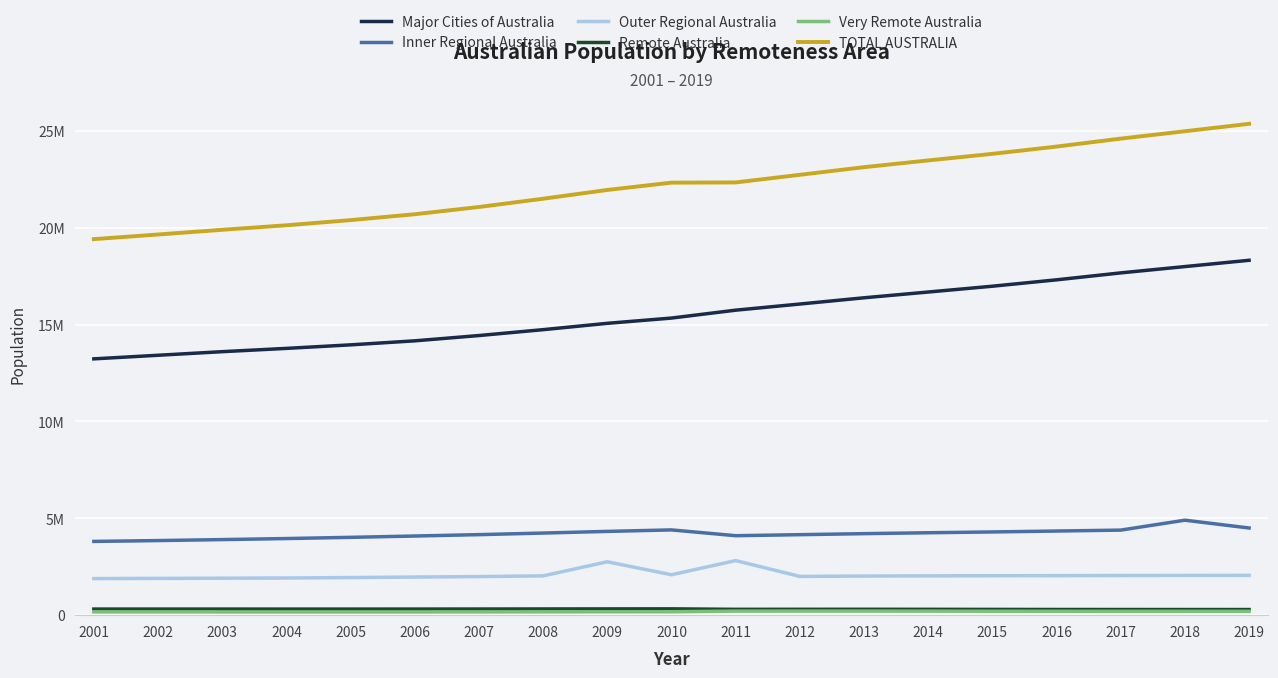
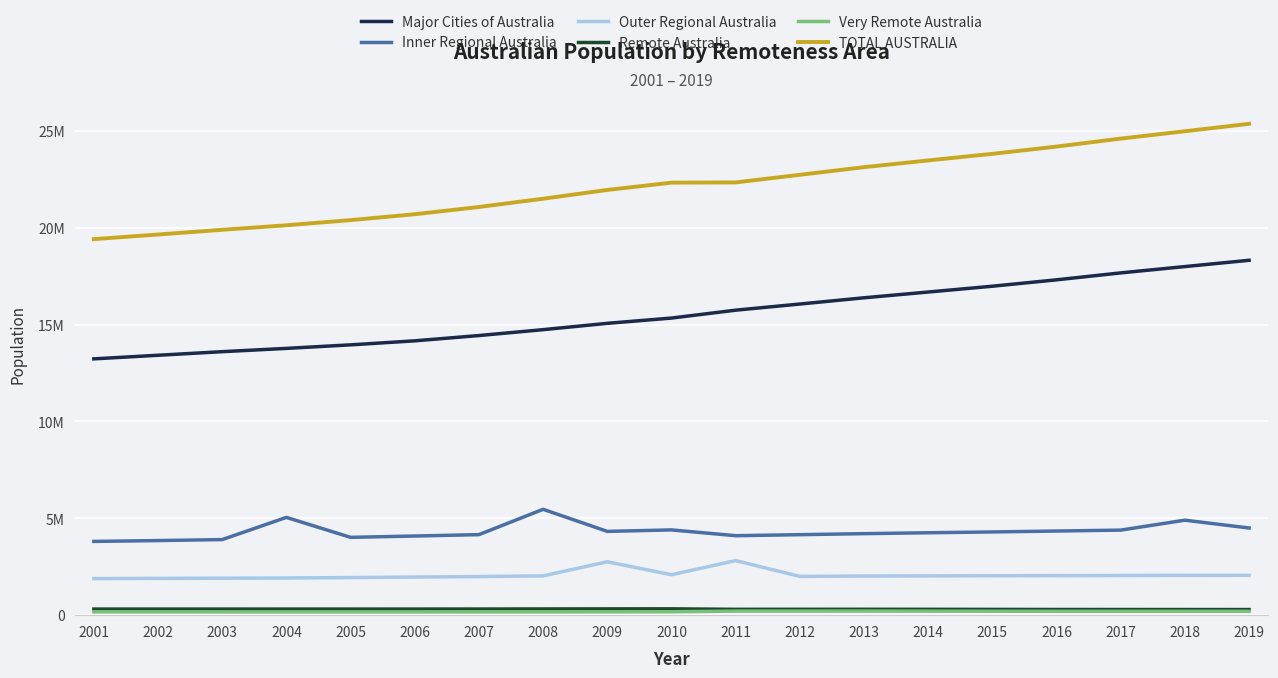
  {
    "Inner Regional Australia": {
      "2001": 3800000,
      "2002": 3900000,
      "2003": 3900000,
-     "2004": 4000000,
+     "2004": 5000000,
      "2005": 4000000,
      "2006": 4100000,
      "2007": 4200000,
-     "2008": 4200000,
+     "2008": 5500000,
      "2009": 4300000,
      "2010": 4400000,
      "2011": 4100000,
      "2012": 4200000,
      "2013": 4200000,
      "2014": 4300000,
      "2015": 4300000,
      "2016": 4300000,
      "2017": 4400000,
      "2018": 4900000,
      "2019": 4500000
    },
    "Outer Regional Australia": {
      "2001": 1900000,
      "2002": 1900000,
      "2003": 1900000,
      "2004": 1900000,
      "2005": 1900000,
      "2006": 2000000,
      "2007": 2000000,
      "2008": 2000000,
      "2009": 2800000,
      "2010": 2100000,
      "2011": 2800000,
      "2012": 2000000,
      "2013": 2000000,
      "2014": 2000000,
      "2015": 2000000,
      "2016": 2000000,
      "2017": 2000000,
      "2018": 2100000,
      "2019": 2100000
    },
    "Very Remote Australia": {
      "2001": 200000,
      "2002": 200000,
      "2003": 200000,
      "2004": 200000,
      "2005": 200000,
      "2006": 200000,
      "2007": 200000,
      "2008": 200000,
      "2009": 200000,
      "2010": 200000
    },
    "TOTAL AUSTRALIA": {
      "2001": 19400000,
      "2002": 19700000,
      "2003": 19900000,
      "2004": 20100000,
      "2005": 20400000,
      "2006": 20700000,
      "2007": 21100000,
      "2008": 21500000,
      "2009": 22000000,
      "2010": 22300000,
      "2011": 22300000,
      "2012": 22700000,
      "2013": 23100000,
      "2014": 23500000,
      "2015": 23800000,
      "2016": 24200000,
      "2017": 24600000,
      "2018": 25000000,
      "2019": 25400000
    }
  }
